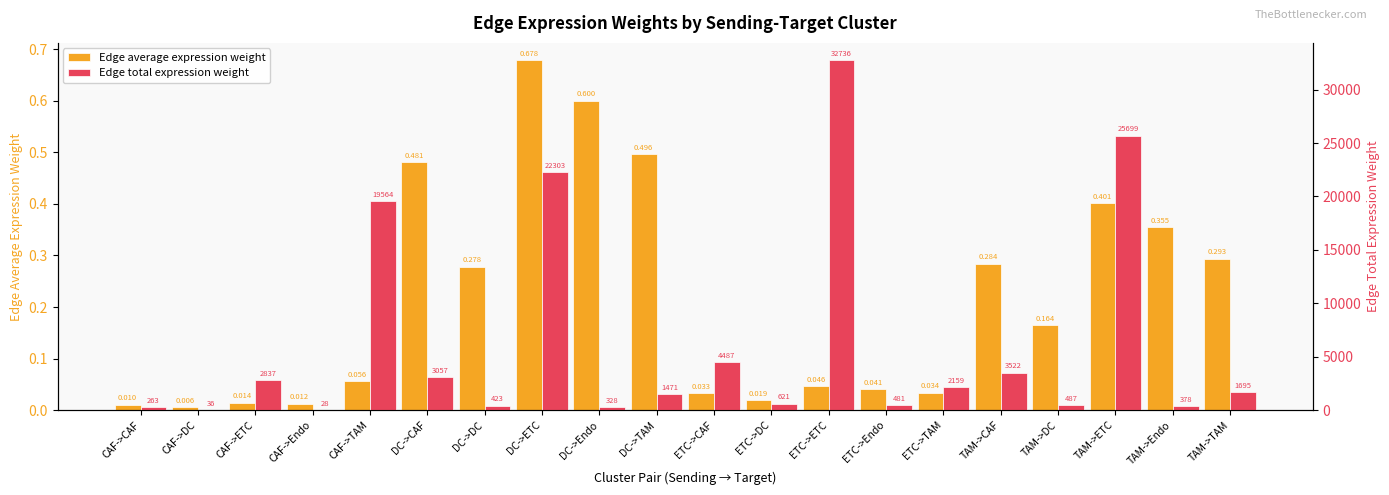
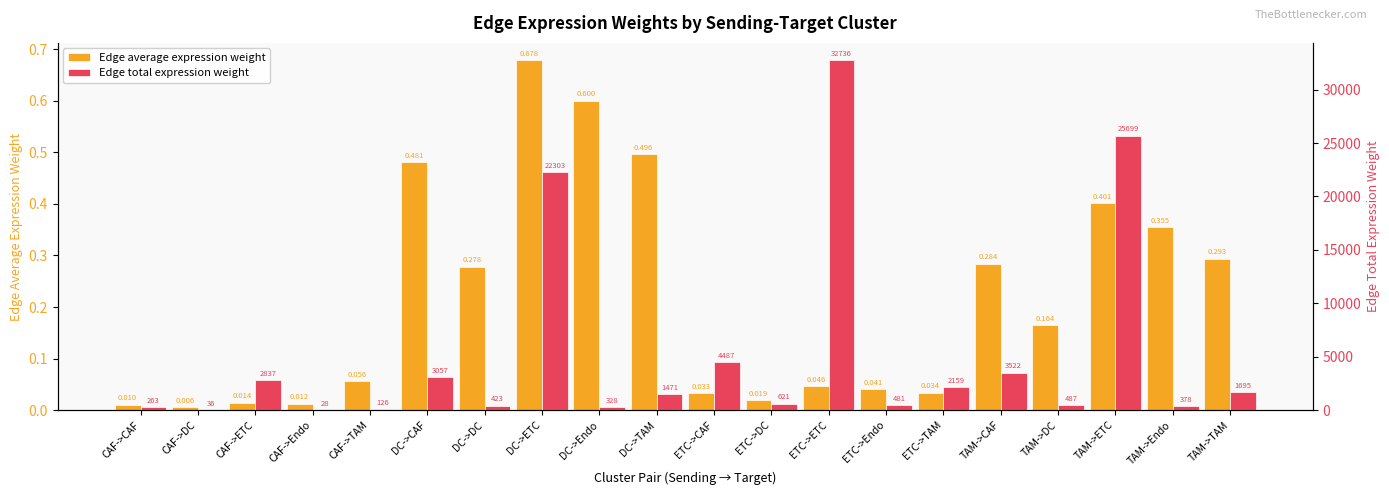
  {
    "Edge average expression weight": {
      "CAF->CAF": 0.010,
      "CAF->DC": 0.006,
      "CAF->ETC": 0.014,
      "CAF->Endo": 0.012,
      "CAF->TAM": 0.056,
      "DC->CAF": 0.481,
      "DC->DC": 0.278,
      "DC->ETC": 0.678,
      "DC->Endo": 0.600,
      "DC->TAM": 0.496,
      "ETC->CAF": 0.033,
      "ETC->DC": 0.019,
      "ETC->ETC": 0.046,
      "ETC->Endo": 0.041,
      "ETC->TAM": 0.034,
      "TAM->CAF": 0.284,
      "TAM->DC": 0.164,
      "TAM->ETC": 0.401,
      "TAM->Endo": 0.355,
      "TAM->TAM": 0.293
    },
    "Edge total expression weight": {
      "CAF->CAF": 263,
      "CAF->DC": 36,
      "CAF->ETC": 2837,
      "CAF->Endo": 28,
-     "CAF->TAM": 19564,
+     "CAF->TAM": 126,
      "DC->CAF": 3057,
      "DC->DC": 423,
      "DC->ETC": 22303,
      "DC->Endo": 328,
      "DC->TAM": 1471,
      "ETC->CAF": 4487,
      "ETC->DC": 621,
      "ETC->ETC": 32736,
      "ETC->Endo": 481,
      "ETC->TAM": 2159,
      "TAM->CAF": 3522,
      "TAM->DC": 487,
      "TAM->ETC": 25699,
      "TAM->Endo": 378,
      "TAM->TAM": 1695
    }
  }
